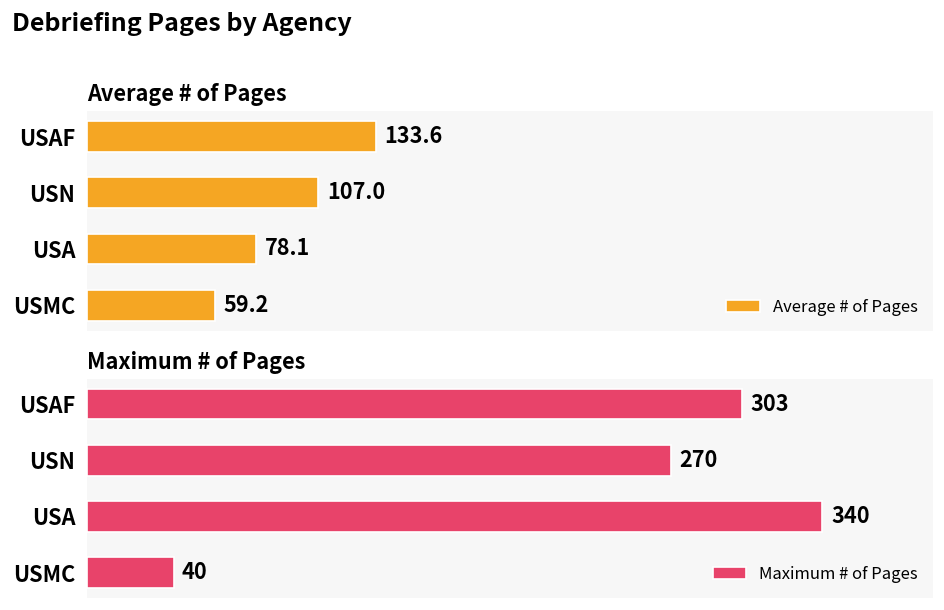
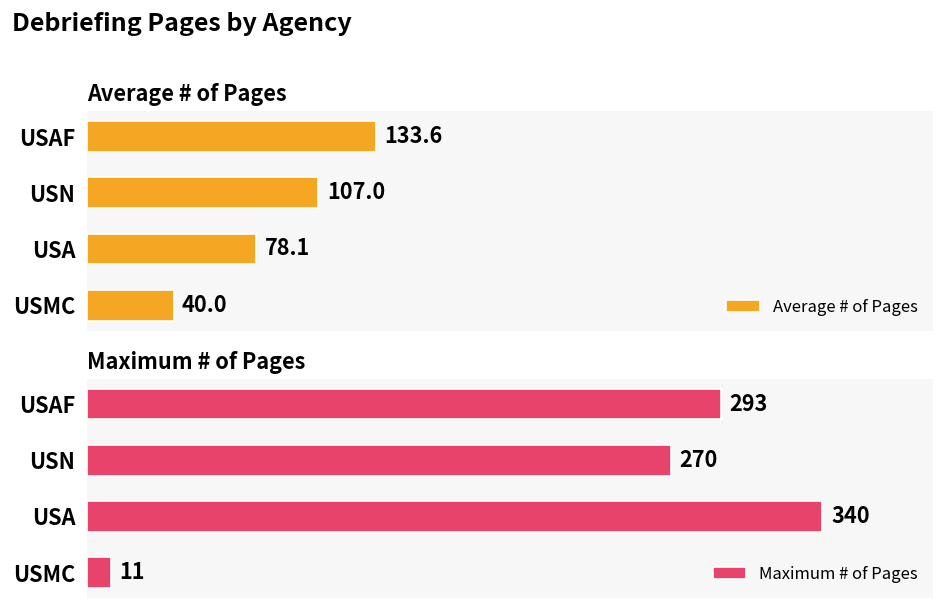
  {
    "Average # of Pages": {
      "USAF": 133.6,
      "USN": 107.0,
      "USA": 78.1,
-     "USMC": 59.2
+     "USMC": 40.0
    },
    "Maximum # of Pages": {
-     "USAF": 303,
+     "USAF": 293,
      "USN": 270,
      "USA": 340,
-     "USMC": 40
+     "USMC": 11
    }
  }
